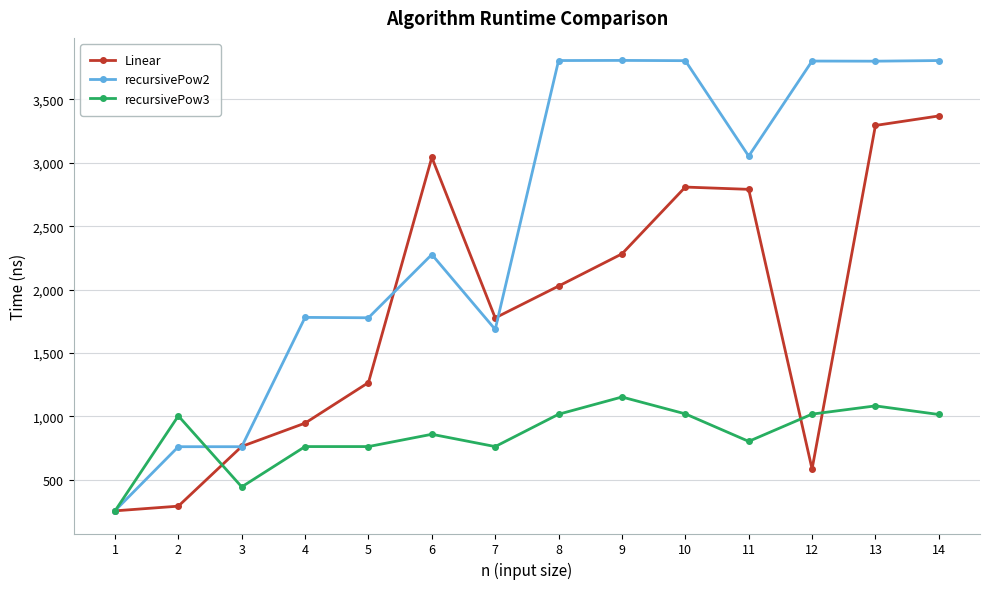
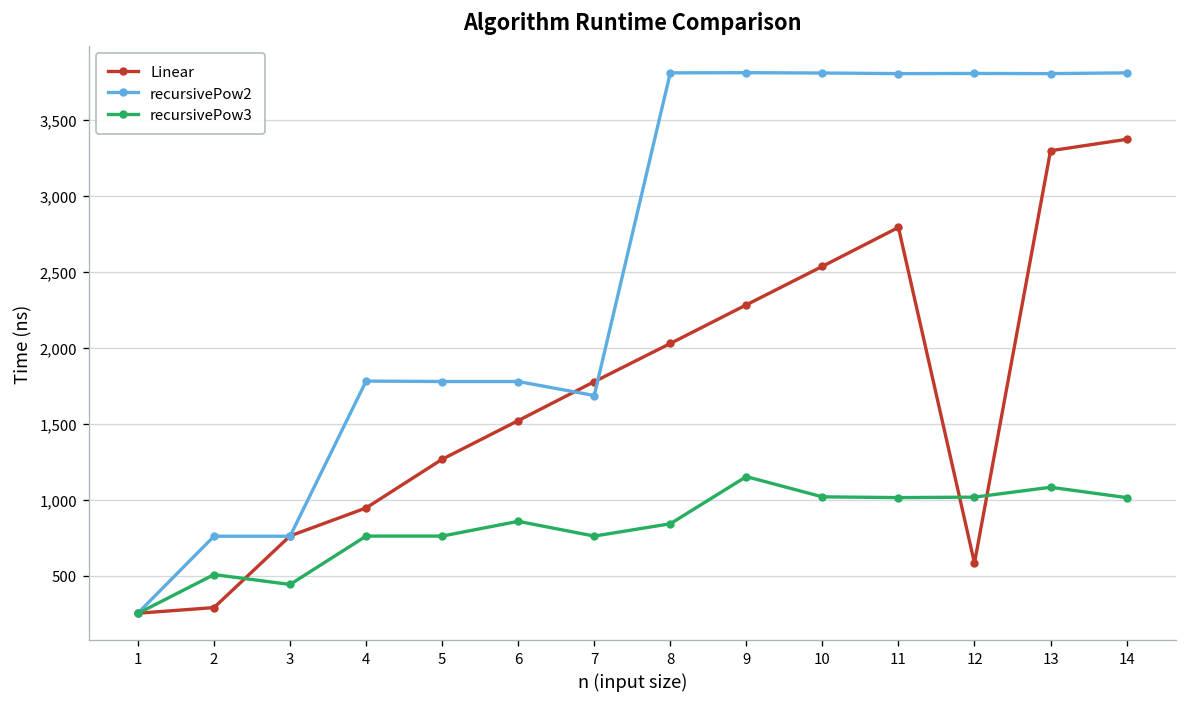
  {
    "Linear": {
      "2": "290",
      "4": "950",
      "5": "1,270",
-     "6": "3,040",
+     "6": "1,520",
      "7": "1,780",
      "8": "2,030",
      "9": "2,280",
-     "10": "2,810",
+     "10": "2,540",
      "11": "2,790",
      "12": "590",
      "13": "3,300",
      "14": "3,370"
    },
    "recursivePow2": {
      "2": "760",
      "4": "1,780",
      "5": "1,780",
-     "6": "2,280",
+     "6": "1,780",
      "7": "1,690",
      "8": "3,810",
      "9": "3,810",
      "10": "3,810",
-     "11": "3,050",
+     "11": "3,800",
      "12": "3,800",
      "13": "3,800",
      "14": "3,810"
    },
    "recursivePow3": {
-     "2": "1,000",
+     "2": "510",
      "3": "440",
      "4": "760",
      "5": "760",
      "6": "860",
      "7": "760",
-     "8": "1,020",
+     "8": "840",
      "9": "1,150",
      "10": "1,020",
-     "11": "800",
+     "11": "1,020",
      "12": "1,020",
      "13": "1,080",
      "14": "1,020"
    }
  }
